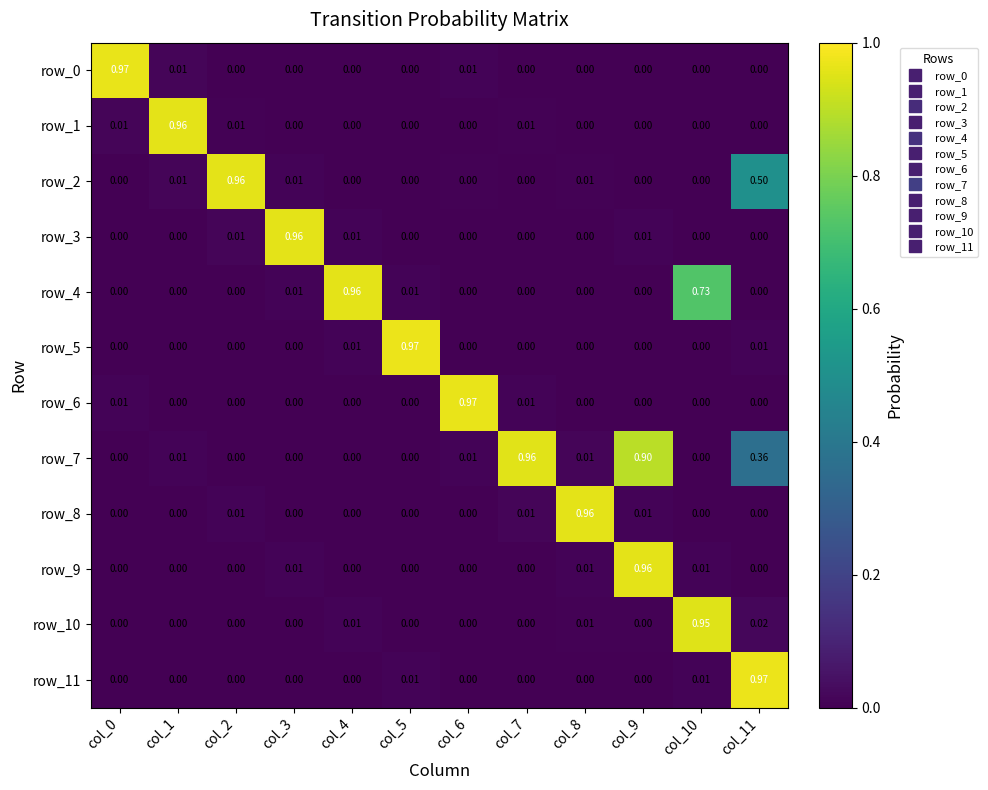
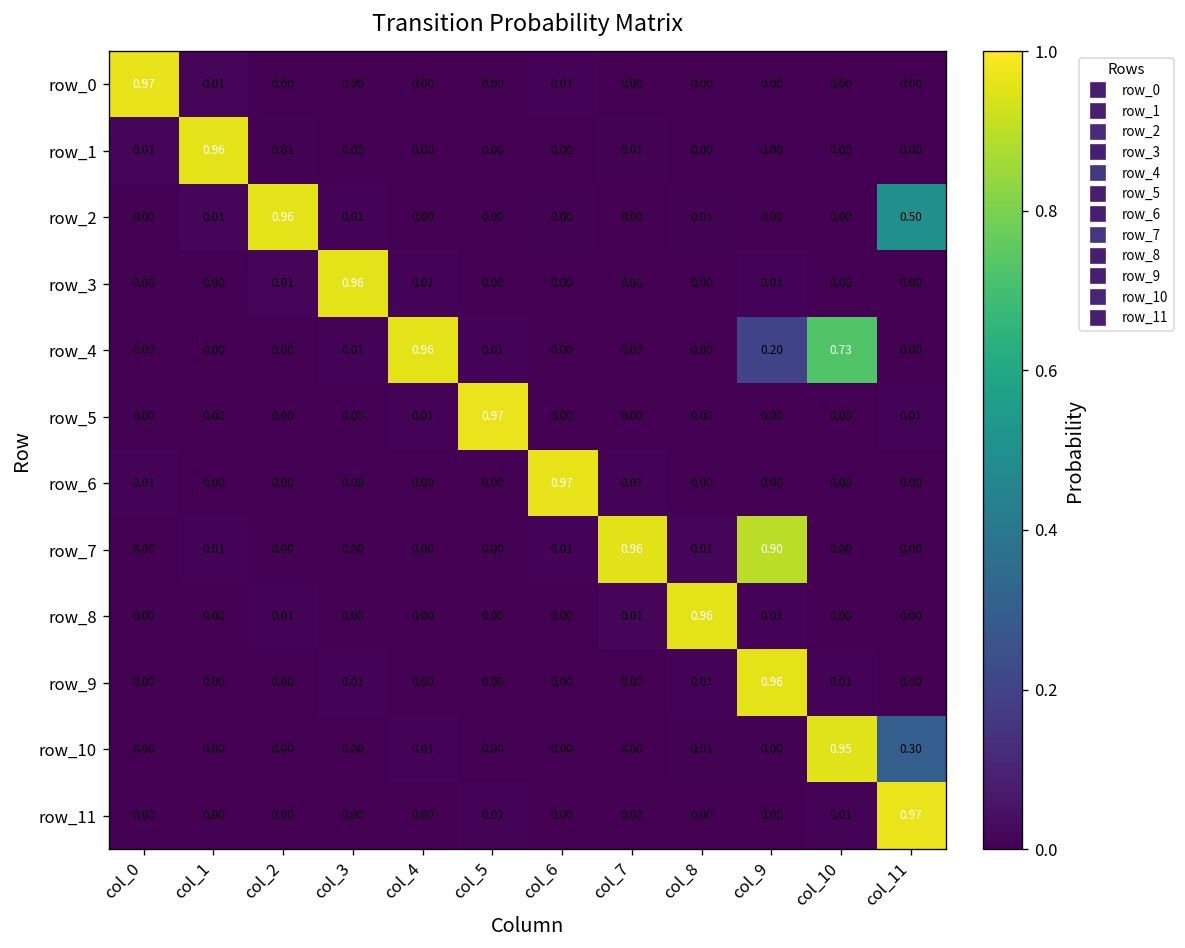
  {
    "row_0": {
      "col_0": 0.97,
      "col_1": 0.01,
      "col_2": 0.00,
      "col_3": 0.00,
      "col_4": 0.00,
      "col_5": 0.00,
      "col_6": 0.01,
      "col_7": 0.00,
      "col_8": 0.00,
      "col_9": 0.00,
      "col_10": 0.00,
      "col_11": 0.00
    },
    "row_1": {
      "col_0": 0.01,
      "col_1": 0.96,
      "col_2": 0.01,
      "col_3": 0.00,
      "col_4": 0.00,
      "col_5": 0.00,
      "col_6": 0.00,
      "col_7": 0.01,
      "col_8": 0.00,
      "col_9": 0.00,
      "col_10": 0.00,
      "col_11": 0.00
    },
    "row_2": {
      "col_0": 0.00,
      "col_1": 0.01,
      "col_2": 0.96,
      "col_3": 0.01,
      "col_4": 0.00,
      "col_5": 0.00,
      "col_6": 0.00,
      "col_7": 0.00,
      "col_8": 0.01,
      "col_9": 0.00,
      "col_10": 0.00,
      "col_11": 0.50
    },
    "row_3": {
      "col_0": 0.00,
      "col_1": 0.00,
      "col_2": 0.01,
      "col_3": 0.96,
      "col_4": 0.01,
      "col_5": 0.00,
      "col_6": 0.00,
      "col_7": 0.00,
      "col_8": 0.00,
      "col_9": 0.01,
      "col_10": 0.00,
      "col_11": 0.00
    },
    "row_4": {
      "col_0": 0.00,
      "col_1": 0.00,
      "col_2": 0.00,
      "col_3": 0.01,
      "col_4": 0.96,
      "col_5": 0.01,
      "col_6": 0.00,
      "col_7": 0.00,
      "col_8": 0.00,
-     "col_9": 0.00,
+     "col_9": 0.20,
      "col_10": 0.73,
      "col_11": 0.00
    },
    "row_5": {
      "col_0": 0.00,
      "col_1": 0.00,
      "col_2": 0.00,
      "col_3": 0.00,
      "col_4": 0.01,
      "col_5": 0.97,
      "col_6": 0.00,
      "col_7": 0.00,
      "col_8": 0.00,
      "col_9": 0.00,
      "col_10": 0.00,
      "col_11": 0.01
    },
    "row_6": {
      "col_0": 0.01,
      "col_1": 0.00,
      "col_2": 0.00,
      "col_3": 0.00,
      "col_4": 0.00,
      "col_5": 0.00,
      "col_6": 0.97,
      "col_7": 0.01,
      "col_8": 0.00,
      "col_9": 0.00,
      "col_10": 0.00,
      "col_11": 0.00
    },
    "row_7": {
      "col_0": 0.00,
      "col_1": 0.01,
      "col_2": 0.00,
      "col_3": 0.00,
      "col_4": 0.00,
      "col_5": 0.00,
      "col_6": 0.01,
      "col_7": 0.96,
      "col_8": 0.01,
      "col_9": 0.90,
      "col_10": 0.00,
-     "col_11": 0.36
+     "col_11": 0.00
    },
    "row_8": {
      "col_0": 0.00,
      "col_1": 0.00,
      "col_2": 0.01,
      "col_3": 0.00,
      "col_4": 0.00,
      "col_5": 0.00,
      "col_6": 0.00,
      "col_7": 0.01,
      "col_8": 0.96,
      "col_9": 0.01,
      "col_10": 0.00,
      "col_11": 0.00
    },
    "row_9": {
      "col_0": 0.00,
      "col_1": 0.00,
      "col_2": 0.00,
      "col_3": 0.01,
      "col_4": 0.00,
      "col_5": 0.00,
      "col_6": 0.00,
      "col_7": 0.00,
      "col_8": 0.01,
      "col_9": 0.96,
      "col_10": 0.01,
      "col_11": 0.00
    },
    "row_10": {
      "col_0": 0.00,
      "col_1": 0.00,
      "col_2": 0.00,
      "col_3": 0.00,
      "col_4": 0.01,
      "col_5": 0.00,
      "col_6": 0.00,
      "col_7": 0.00,
      "col_8": 0.01,
      "col_9": 0.00,
      "col_10": 0.95,
-     "col_11": 0.02
+     "col_11": 0.30
    },
    "row_11": {
      "col_0": 0.00,
      "col_1": 0.00,
      "col_2": 0.00,
      "col_3": 0.00,
      "col_4": 0.00,
      "col_5": 0.01,
      "col_6": 0.00,
      "col_7": 0.00,
      "col_8": 0.00,
      "col_9": 0.00,
      "col_10": 0.01,
      "col_11": 0.97
    }
  }
